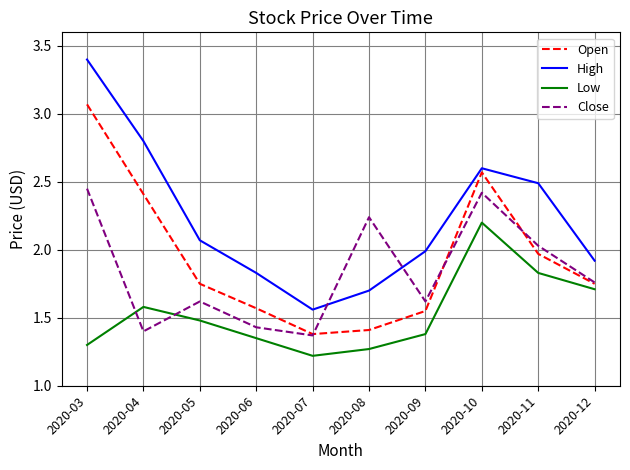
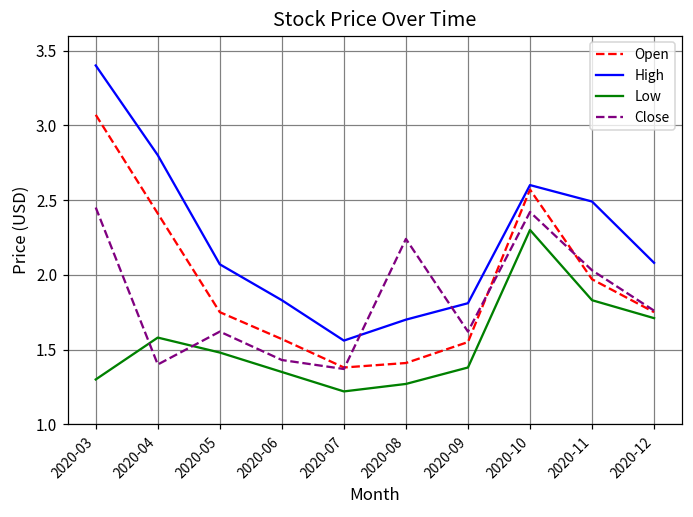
  {
    "Open": {
      "2020-03": 3.07,
      "2020-04": 2.41,
      "2020-05": 1.75,
      "2020-06": 1.57,
      "2020-08": 1.41,
      "2020-09": 1.55,
      "2020-10": 2.57,
      "2020-11": 1.97
    },
    "High": {
      "2020-03": 3.40,
      "2020-04": 2.80,
      "2020-05": 2.07,
      "2020-06": 1.83,
      "2020-07": 1.56,
      "2020-08": 1.70,
-     "2020-09": 1.99,
+     "2020-09": 1.81,
      "2020-10": 2.60,
      "2020-11": 2.49,
-     "2020-12": 1.92
+     "2020-12": 2.08
    },
    "Low": {
      "2020-03": 1.3,
      "2020-04": 1.58,
      "2020-05": 1.48,
      "2020-06": 1.35,
      "2020-07": 1.22,
      "2020-08": 1.27,
      "2020-09": 1.38,
-     "2020-10": 2.2,
+     "2020-10": 2.3,
      "2020-11": 1.83,
      "2020-12": 1.7
    },
    "Close": {
      "2020-03": 2.45,
      "2020-04": 1.40,
      "2020-05": 1.62,
      "2020-06": 1.43,
      "2020-08": 2.24,
      "2020-09": 1.62,
      "2020-10": 2.42,
      "2020-11": 2.03
    }
  }
